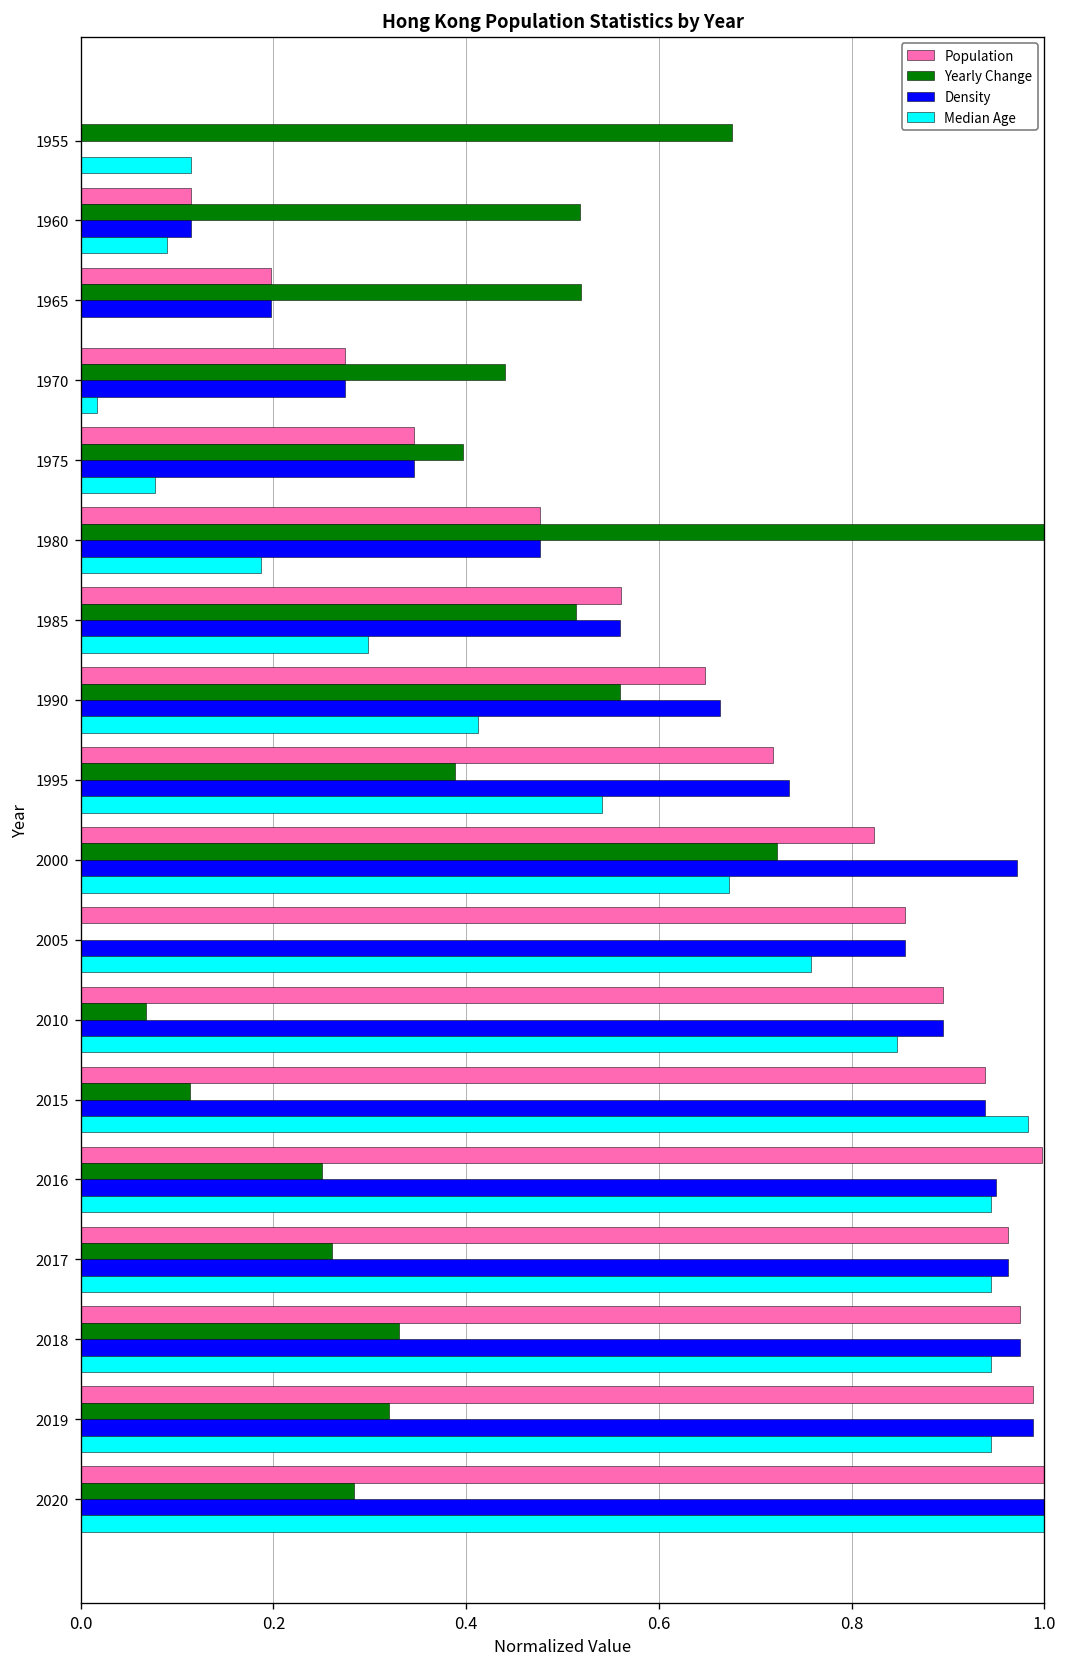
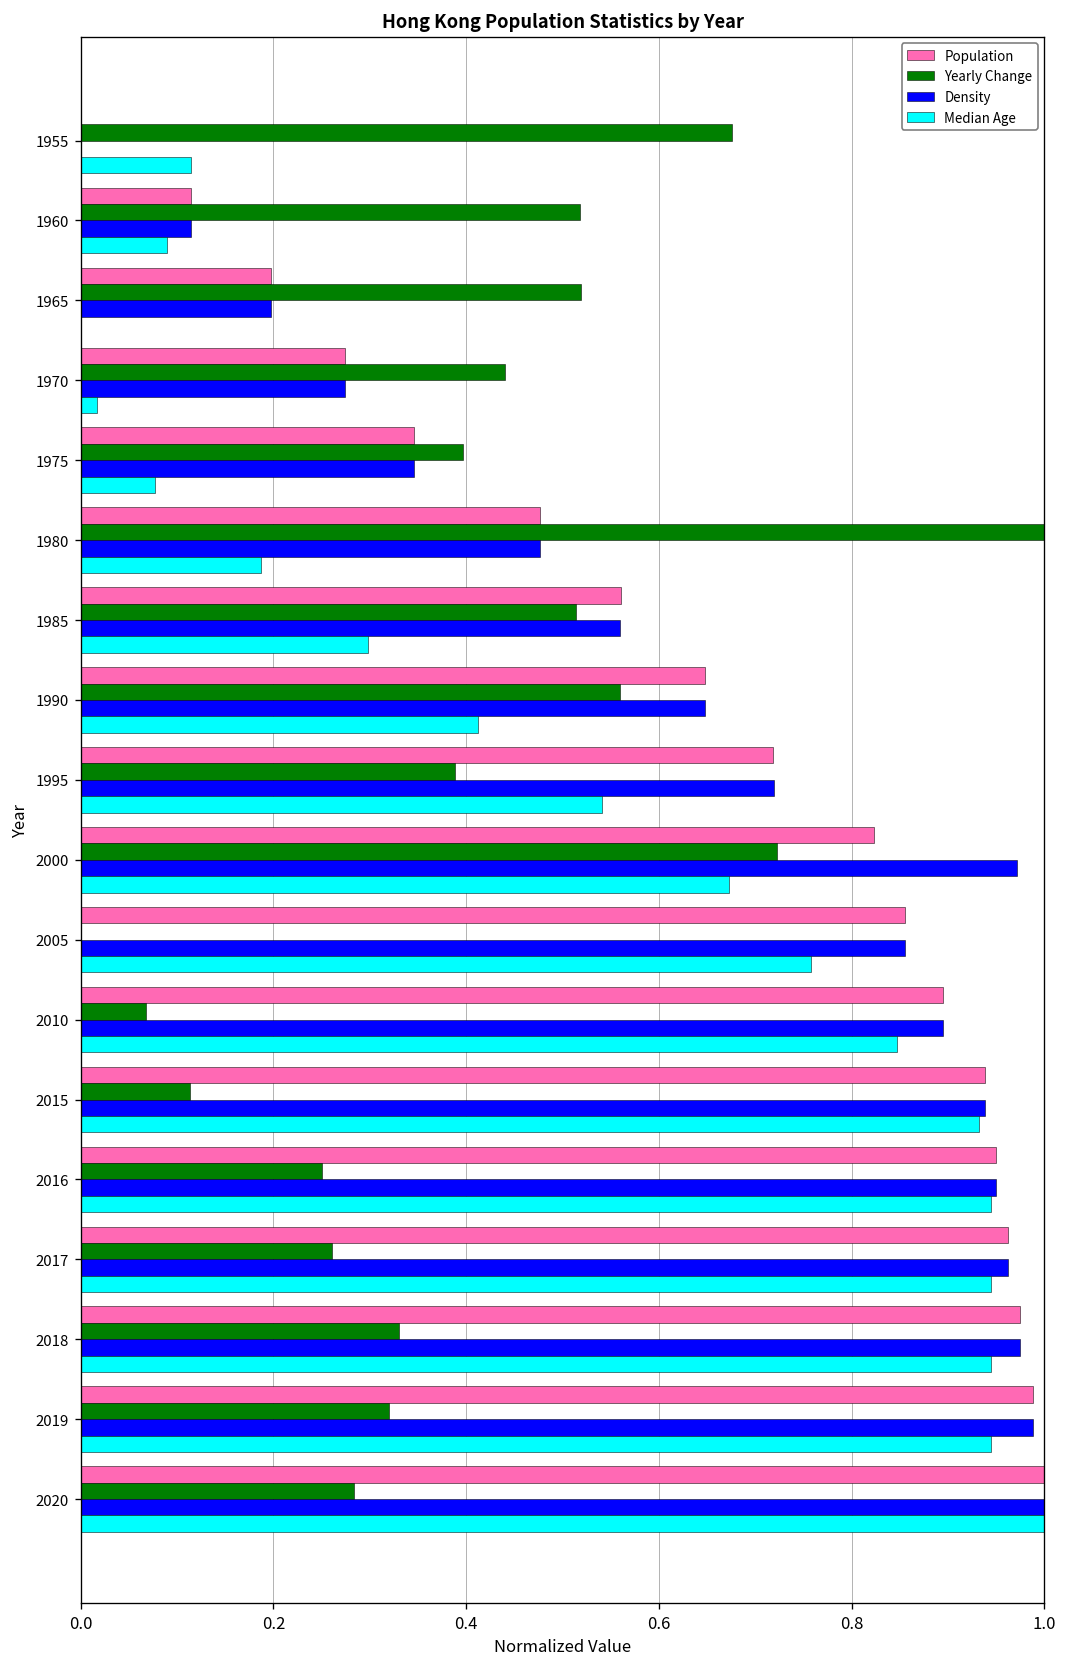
  {
    "Population": {
      "1955": 0.00,
      "1960": 0.11,
      "1965": 0.20,
      "1970": 0.27,
      "1975": 0.35,
      "1980": 0.48,
      "1985": 0.56,
      "1990": 0.65,
      "1995": 0.72,
      "2000": 0.82,
      "2005": 0.86,
      "2010": 0.89,
      "2015": 0.94,
-     "2016": 1.00,
+     "2016": 0.95,
      "2017": 0.96,
      "2018": 0.98,
      "2019": 0.99,
      "2020": 1.00
    },
    "Yearly Change": {
      "1955": 0.68,
      "1960": 0.52,
      "1965": 0.52,
      "1970": 0.44,
      "1975": 0.40,
      "1980": 1.00,
      "1985": 0.51,
      "1990": 0.56,
      "1995": 0.39,
      "2000": 0.72,
      "2005": 0.00,
      "2010": 0.07,
      "2015": 0.11,
      "2016": 0.25,
      "2017": 0.26,
      "2018": 0.33,
      "2019": 0.32,
      "2020": 0.28
    },
    "Density": {
      "1955": 0.00,
      "1960": 0.11,
      "1965": 0.20,
      "1970": 0.27,
      "1975": 0.35,
      "1980": 0.48,
      "1985": 0.56,
-     "1990": 0.66,
-     "1995": 0.74,
+     "1990": 0.65,
+     "1995": 0.72,
      "2000": 0.97,
      "2005": 0.86,
      "2010": 0.89,
      "2015": 0.94,
      "2016": 0.95,
      "2017": 0.96,
      "2018": 0.98,
      "2019": 0.99,
      "2020": 1.00
    },
    "Median Age": {
      "1955": 0.11,
      "1960": 0.09,
      "1965": 0.00,
      "1970": 0.02,
      "1975": 0.08,
      "1980": 0.19,
      "1985": 0.30,
      "1990": 0.41,
      "1995": 0.54,
      "2000": 0.67,
      "2005": 0.76,
      "2010": 0.85,
-     "2015": 0.98,
+     "2015": 0.93,
      "2016": 0.94,
      "2017": 0.94,
      "2018": 0.94,
      "2019": 0.94,
      "2020": 1.00
    }
  }
